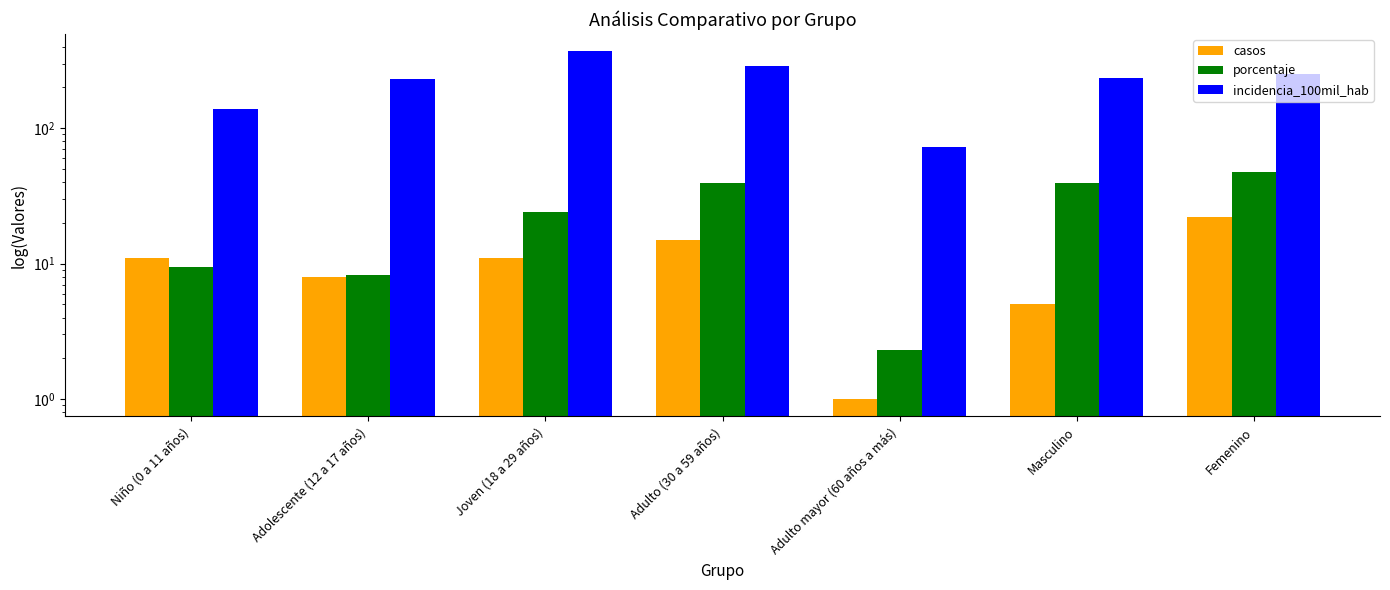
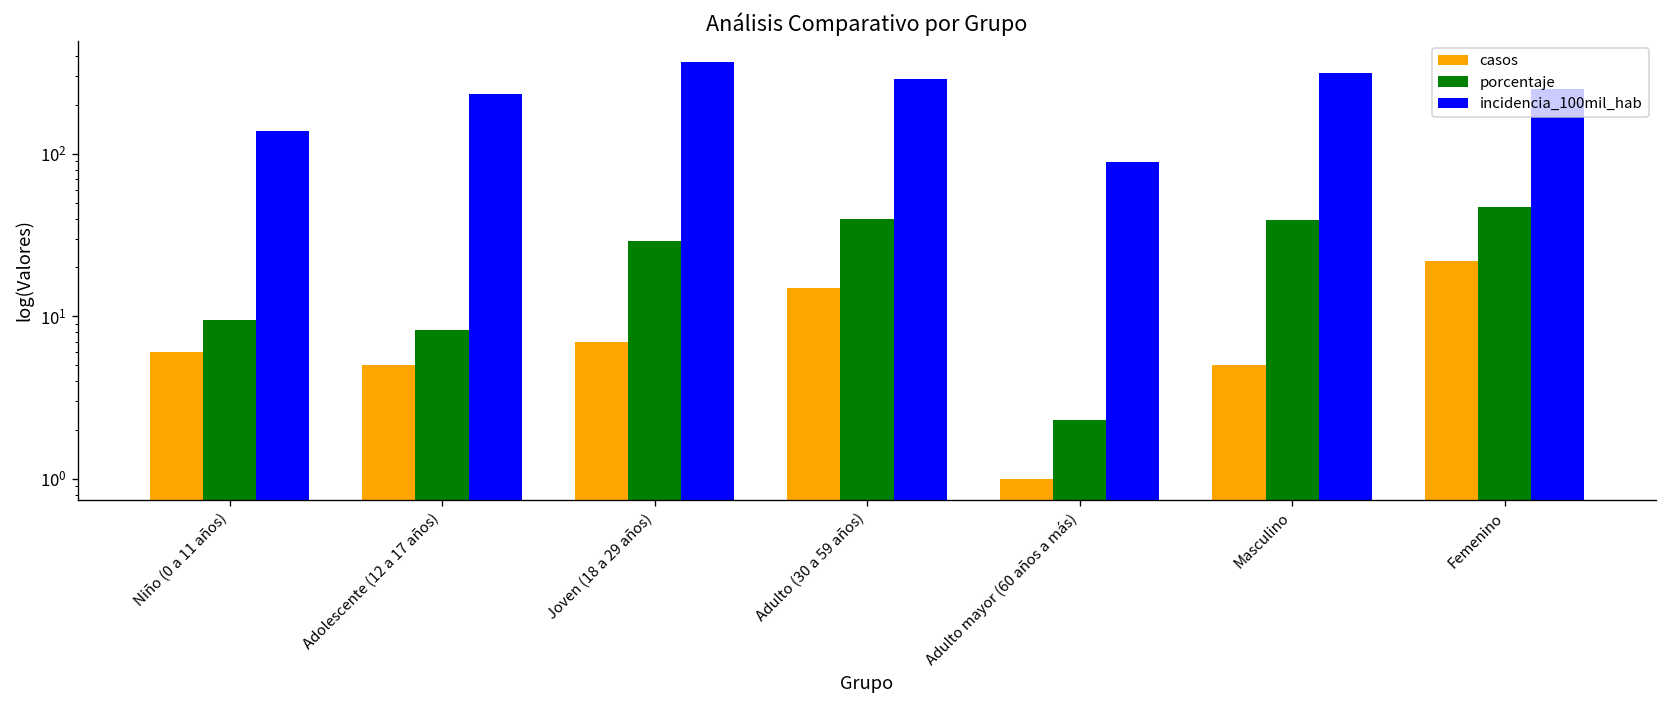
  {
    "casos": {
-     "Niño (0 a 11 años)": 11,
-     "Adolescente (12 a 17 años)": 8,
-     "Joven (18 a 29 años)": 11,
+     "Niño (0 a 11 años)": 6,
+     "Adolescente (12 a 17 años)": 5,
+     "Joven (18 a 29 años)": 7,
      "Adulto (30 a 59 años)": 15,
      "Adulto mayor (60 años a más)": 1,
      "Masculino": 5,
      "Femenino": 22
    },
    "porcentaje": {
      "Niño (0 a 11 años)": 10,
      "Adolescente (12 a 17 años)": 8,
-     "Joven (18 a 29 años)": 24,
+     "Joven (18 a 29 años)": 29,
      "Adulto (30 a 59 años)": 39,
      "Adulto mayor (60 años a más)": 2.3,
      "Masculino": 39,
      "Femenino": 47
    },
    "incidencia_100mil_hab": {
      "Niño (0 a 11 años)": 140,
      "Adolescente (12 a 17 años)": 230,
      "Joven (18 a 29 años)": 370,
      "Adulto (30 a 59 años)": 290,
-     "Adulto mayor (60 años a más)": 70,
-     "Masculino": 230
+     "Adulto mayor (60 años a más)": 90,
+     "Masculino": 320
    }
  }
